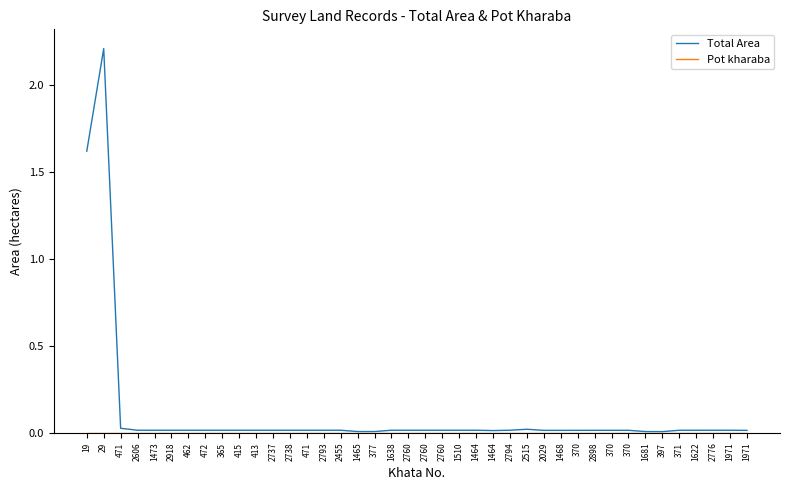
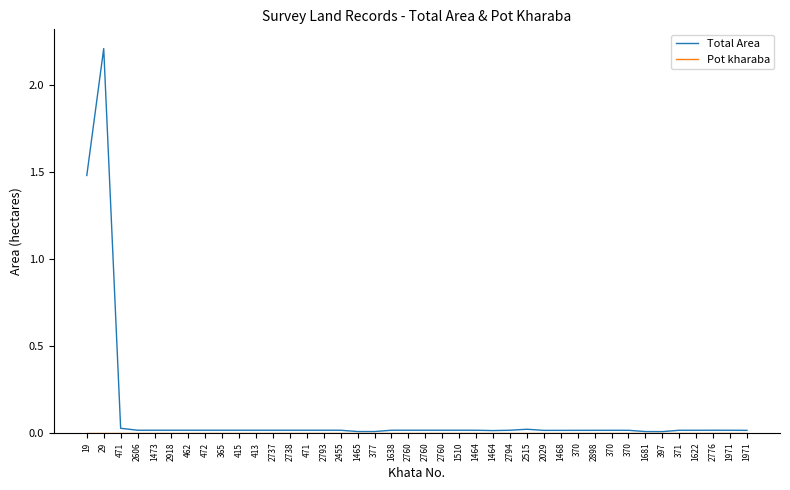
  {
    "Total Area": {
-     "19": 1.62,
+     "19": 1.48,
      "29": 2.21,
      "2606": 0.02,
      "1473": 0.02,
      "2918": 0.02,
      "462": 0.02,
      "472": 0.02,
      "365": 0.02,
      "415": 0.02,
      "413": 0.02,
      "2737": 0.02,
      "2738": 0.02,
      "2793": 0.02,
      "2455": 0.02,
      "1638": 0.02,
      "1510": 0.02,
      "2794": 0.02,
      "2515": 0.02,
      "2776": 0.02
    },
    "Pot kharaba": {
      "19": 0.00,
      "29": 0.00,
      "2606": 0.00,
      "1473": 0.00,
      "2918": 0.00,
      "462": 0.00,
      "472": 0.00,
      "365": 0.00,
      "415": 0.00,
      "413": 0.00,
      "2737": 0.00,
      "2738": 0.00,
      "2793": 0.00,
      "2455": 0.00,
      "1638": 0.00,
      "1510": 0.00,
      "2794": 0.00,
      "2515": 0.00,
      "2776": 0.00
    }
  }
